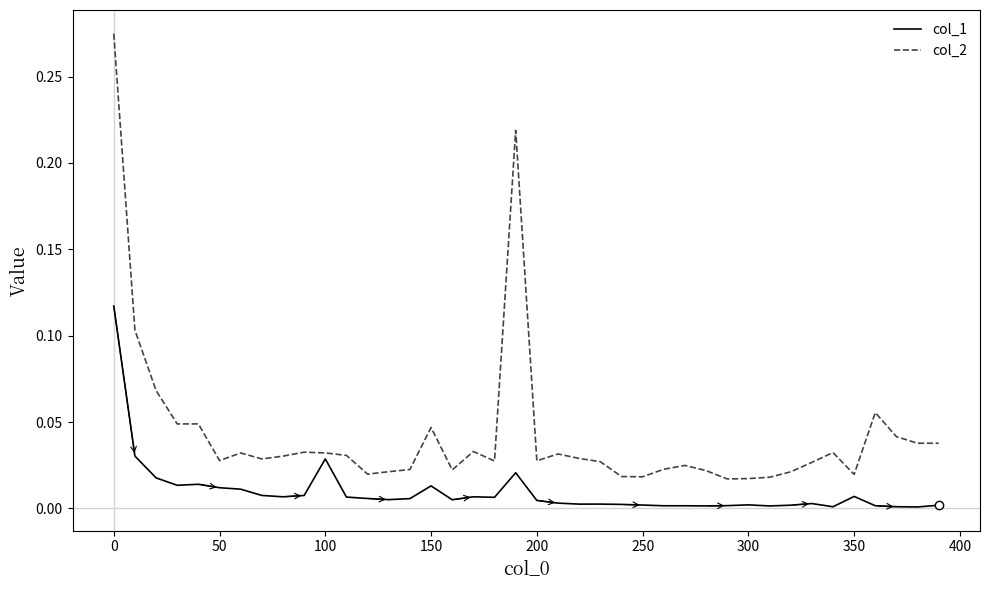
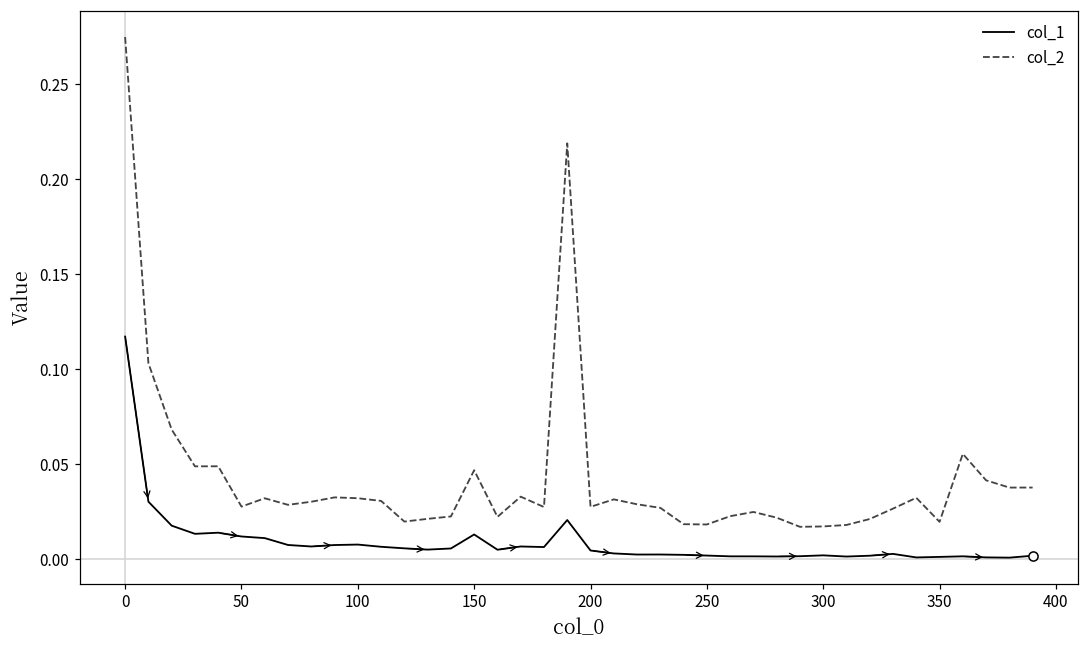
  {
    "col_1": {
      "0": 0.117,
      "50": 0.012,
-     "100": 0.029,
+     "100": 0.008,
      "150": 0.013,
      "200": 0.005,
      "250": 0.002,
      "300": 0.002,
-     "350": 0.007
+     "350": 0.001
    },
    "col_2": {
      "0": 0.275,
      "50": 0.028,
      "100": 0.032,
      "150": 0.047,
      "200": 0.028,
      "250": 0.018,
      "300": 0.017,
      "350": 0.020
    }
  }
